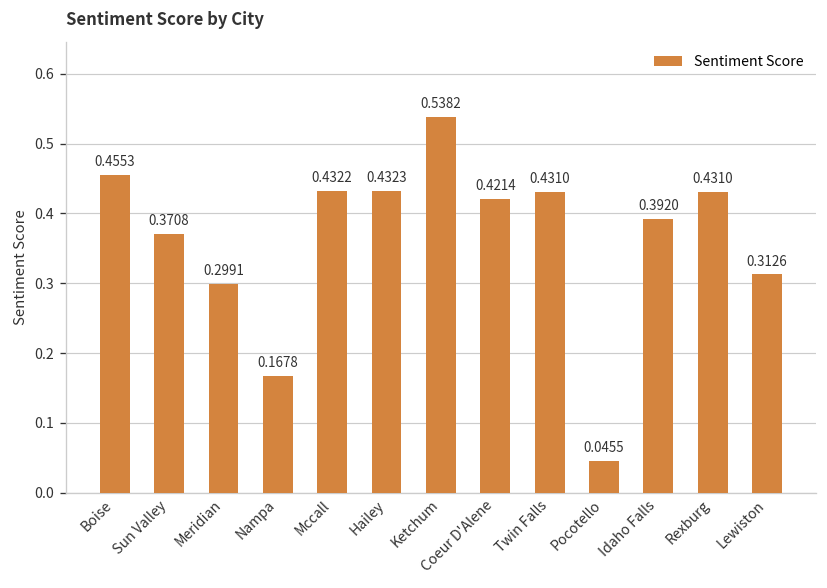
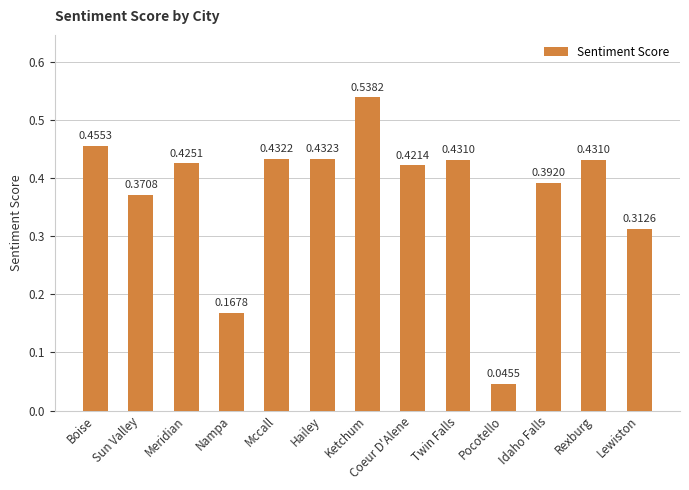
  {
    "Boise": 0.4553,
    "Sun Valley": 0.3708,
-   "Meridian": 0.2991,
+   "Meridian": 0.4251,
    "Nampa": 0.1678,
    "Mccall": 0.4322,
    "Hailey": 0.4323,
    "Ketchum": 0.5382,
    "Coeur D'Alene": 0.4214,
    "Twin Falls": 0.4310,
    "Pocotello": 0.0455,
    "Idaho Falls": 0.3920,
    "Rexburg": 0.4310,
    "Lewiston": 0.3126
  }
